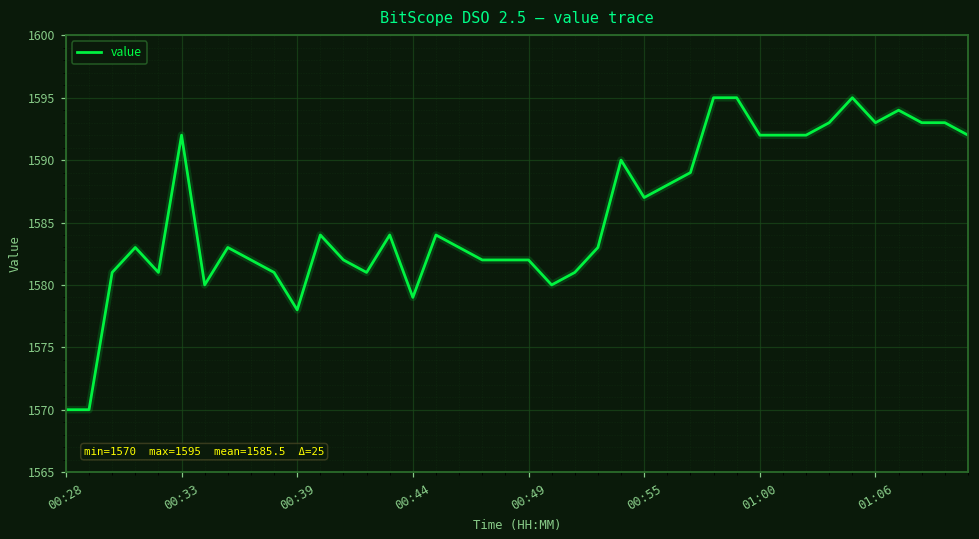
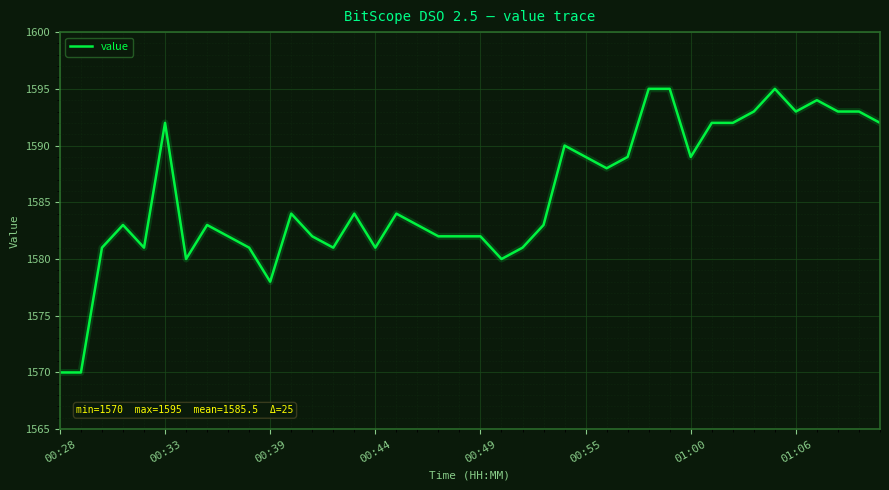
  {
    "00:28": 1570,
    "00:33": 1592,
    "00:39": 1578,
-   "00:44": 1579,
+   "00:44": 1581,
    "00:49": 1582,
-   "00:55": 1587,
-   "01:00": 1592,
+   "00:55": 1589,
+   "01:00": 1589,
    "01:06": 1593
  }
